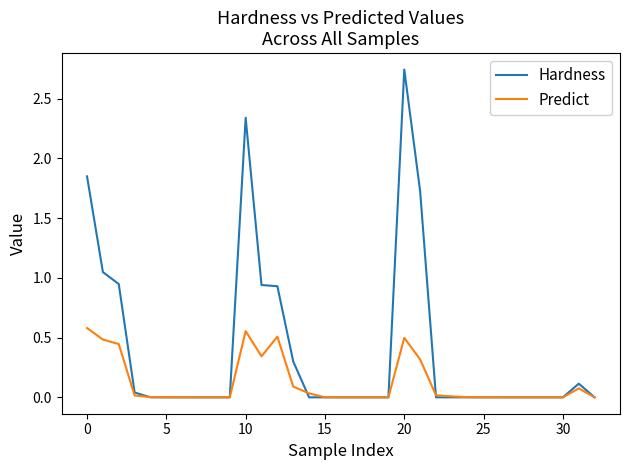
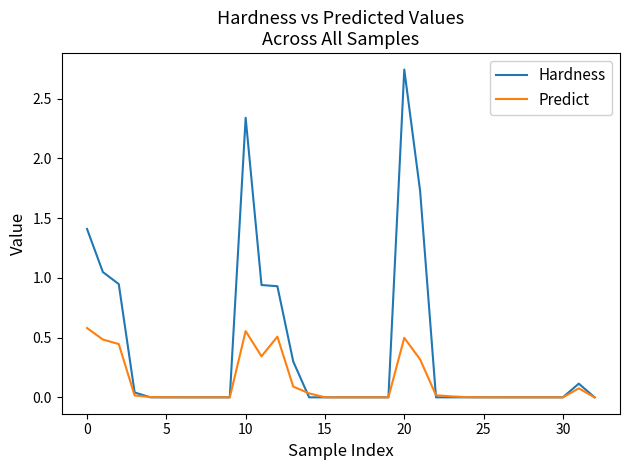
  {
    "Hardness": {
-     "0": 1.85,
+     "0": 1.41,
      "10": 2.34,
      "20": 2.74
    },
    "Predict": {
      "0": 0.58,
      "10": 0.55,
      "20": 0.50
    }
  }
